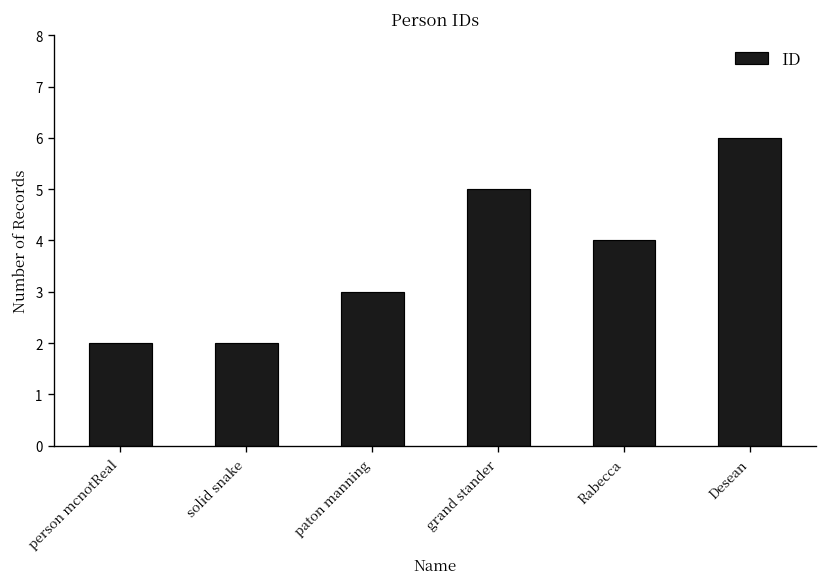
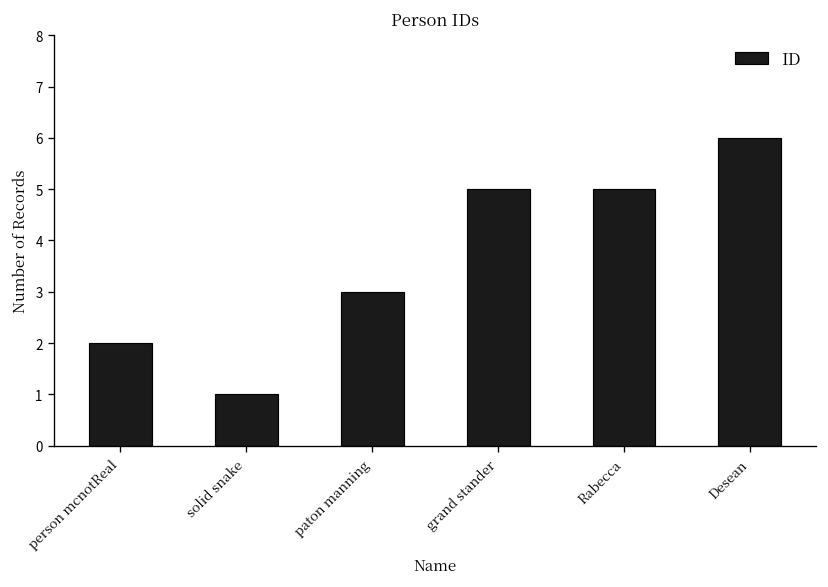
  {
    "person mcnotReal": 2,
-   "solid snake": 2,
+   "solid snake": 1,
    "paton manning": 3,
    "grand stander": 5,
-   "Rabecca": 4,
+   "Rabecca": 5,
    "Desean": 6
  }
